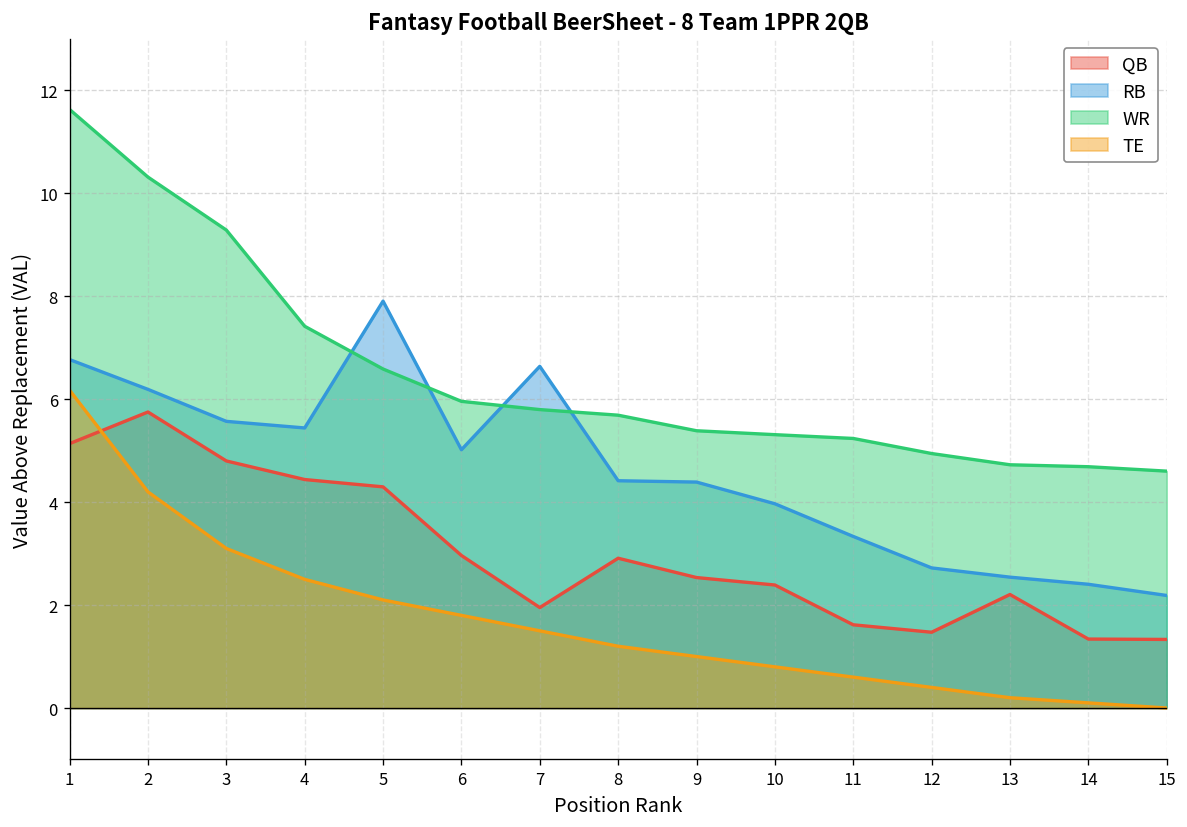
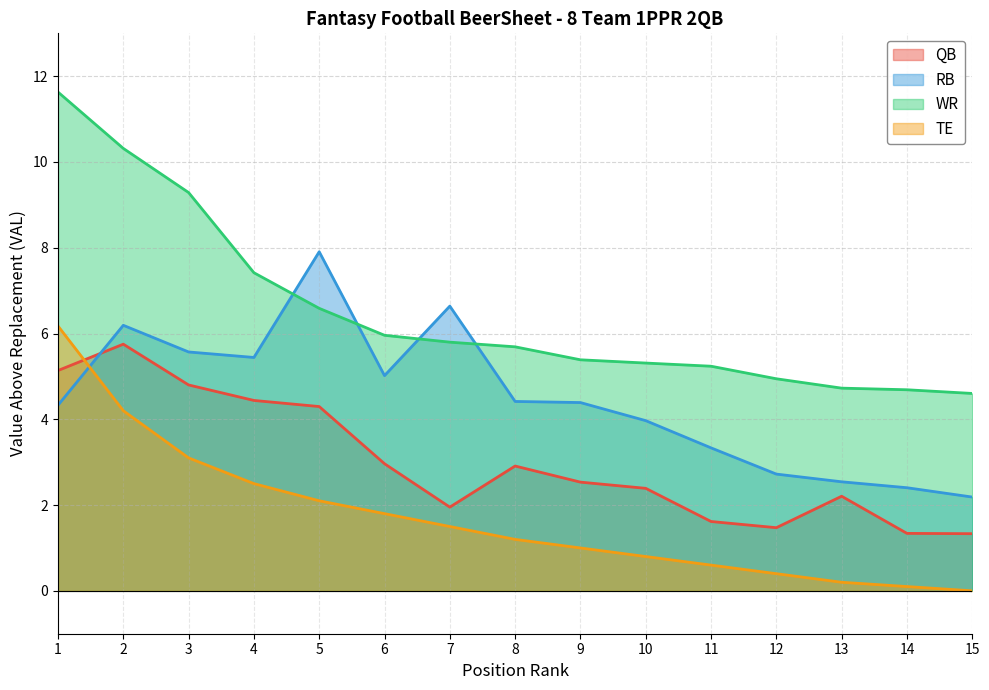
  {
    "QB": {
      "1": 5.1,
      "2": 5.8,
      "3": 4.8,
      "4": 4.4,
      "5": 4.3,
      "6": 3.0,
      "7": 2.0,
      "8": 2.9,
      "9": 2.5,
      "10": 2.4,
      "11": 1.6,
      "12": 1.5,
      "13": 2.2,
      "14": 1.3,
      "15": 1.3
    },
    "RB": {
-     "1": 6.8,
+     "1": 4.3,
      "2": 6.2,
      "3": 5.6,
      "4": 5.4,
      "5": 7.9,
      "6": 5.0,
      "7": 6.6,
      "8": 4.4,
      "9": 4.4,
      "10": 4.0,
      "11": 3.3,
      "12": 2.7,
      "13": 2.5,
      "14": 2.4,
      "15": 2.2
    },
    "WR": {
      "1": 11.6,
      "2": 10.3,
      "3": 9.3,
      "4": 7.4,
      "5": 6.6,
      "6": 6.0,
      "7": 5.8,
      "8": 5.7,
      "9": 5.4,
      "10": 5.3,
      "11": 5.2,
      "12": 4.9,
      "13": 4.7,
      "14": 4.7,
      "15": 4.6
    },
    "TE": {
      "1": 6.2,
      "2": 4.2,
      "3": 3.1,
      "4": 2.5,
      "5": 2.1,
      "6": 1.8,
      "7": 1.5,
      "8": 1.2,
      "9": 1.0,
      "10": 0.8,
      "11": 0.6,
      "12": 0.4,
      "13": 0.2,
      "14": 0.1,
      "15": 0.0
    }
  }
